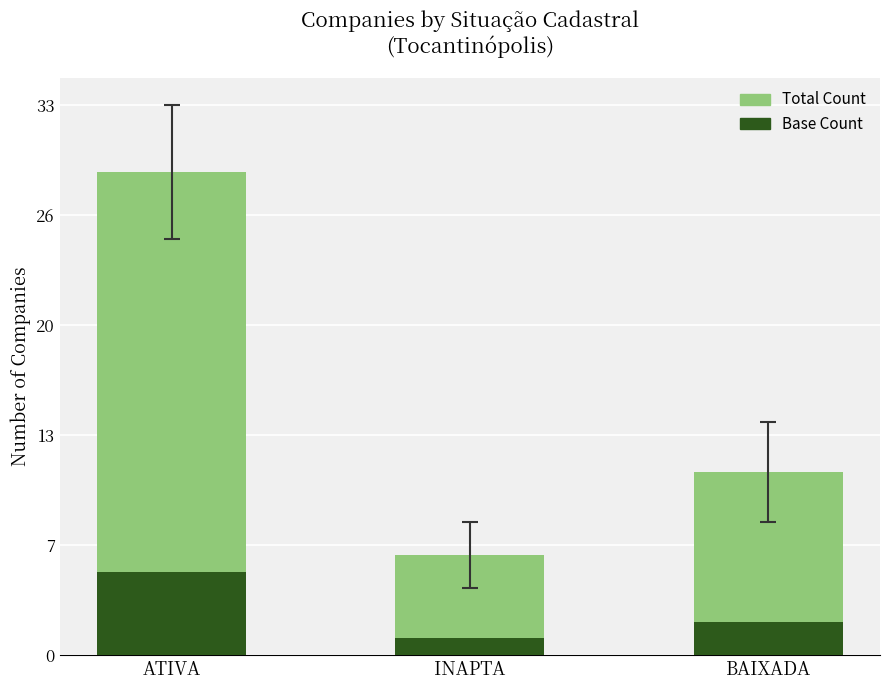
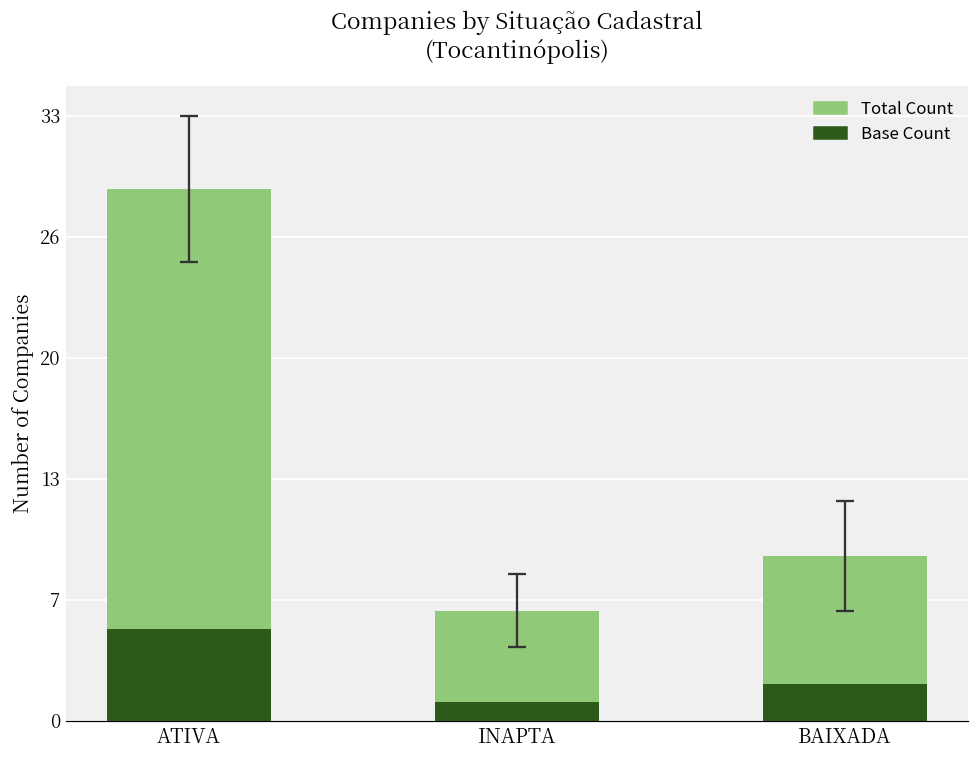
  {
    "Total Count": {
      "ATIVA": 29,
      "INAPTA": 6,
-     "BAIXADA": 11
+     "BAIXADA": 9
    }
  }
